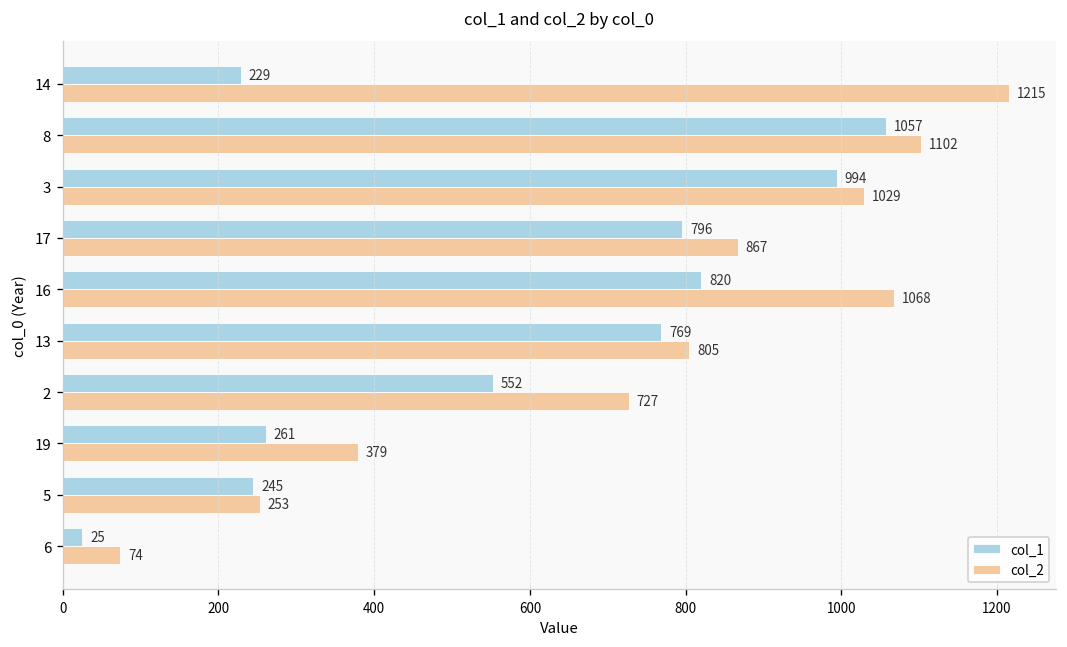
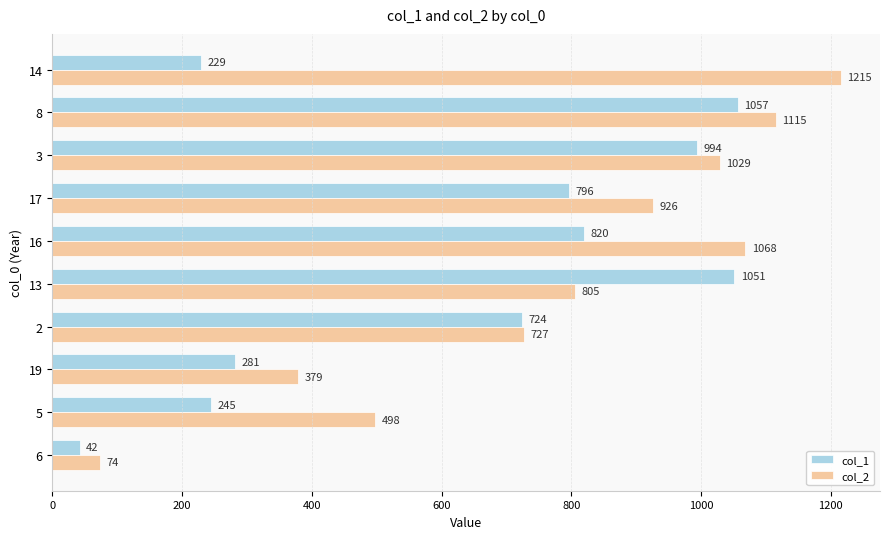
  {
    "col_1": {
      "14": 229,
      "8": 1057,
      "3": 994,
      "17": 796,
      "16": 820,
-     "13": 769,
-     "2": 552,
-     "19": 261,
+     "13": 1051,
+     "2": 724,
+     "19": 281,
      "5": 245,
-     "6": 25
+     "6": 42
    },
    "col_2": {
      "14": 1215,
-     "8": 1102,
+     "8": 1115,
      "3": 1029,
-     "17": 867,
+     "17": 926,
      "16": 1068,
      "13": 805,
      "2": 727,
      "19": 379,
-     "5": 253,
+     "5": 498,
      "6": 74
    }
  }
